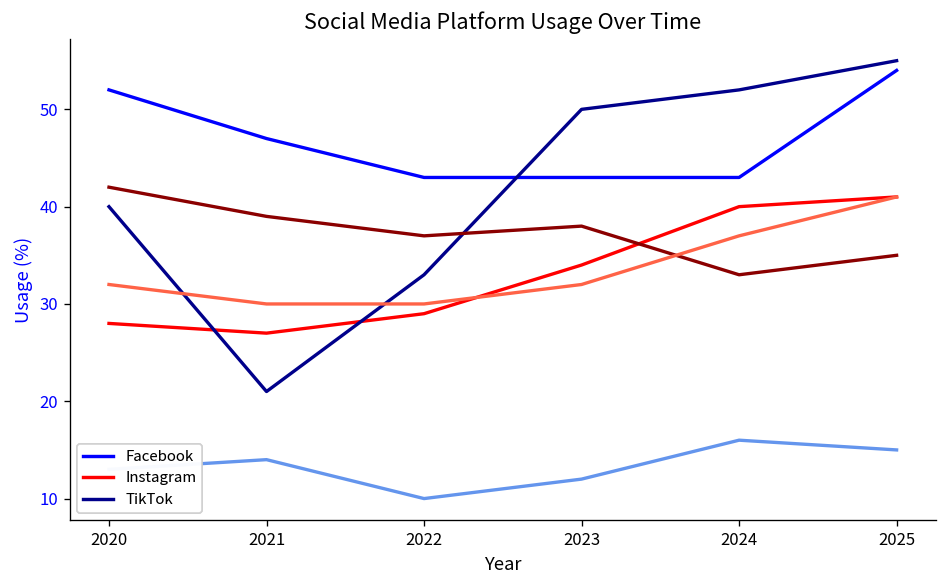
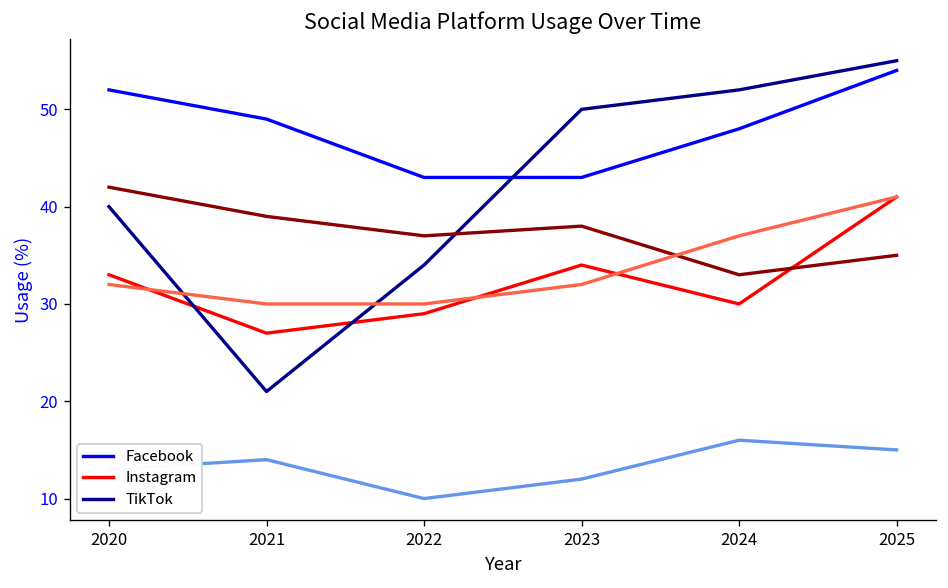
  {
    "Facebook": {
      "2020": 52,
-     "2021": 47,
+     "2021": 49,
      "2022": 43,
      "2023": 43,
-     "2024": 43,
+     "2024": 48,
      "2025": 54
    },
    "Instagram": {
-     "2020": 28,
+     "2020": 33,
      "2021": 27,
      "2022": 29,
      "2023": 34,
-     "2024": 40
+     "2024": 30
    },
    "TikTok": {
      "2020": 40,
      "2021": 21,
-     "2022": 33,
+     "2022": 34,
      "2023": 50,
      "2024": 52,
      "2025": 55
    }
  }
